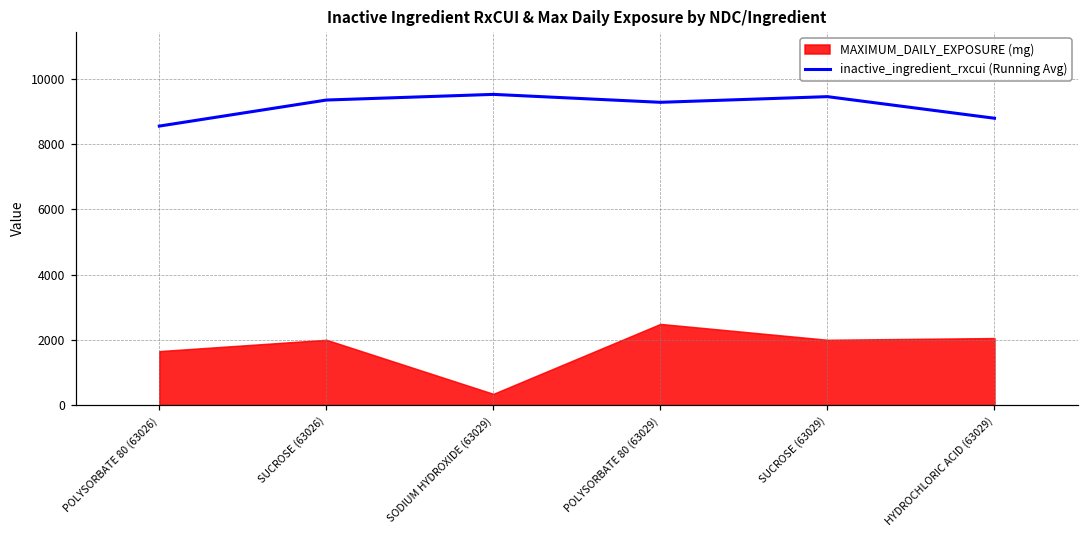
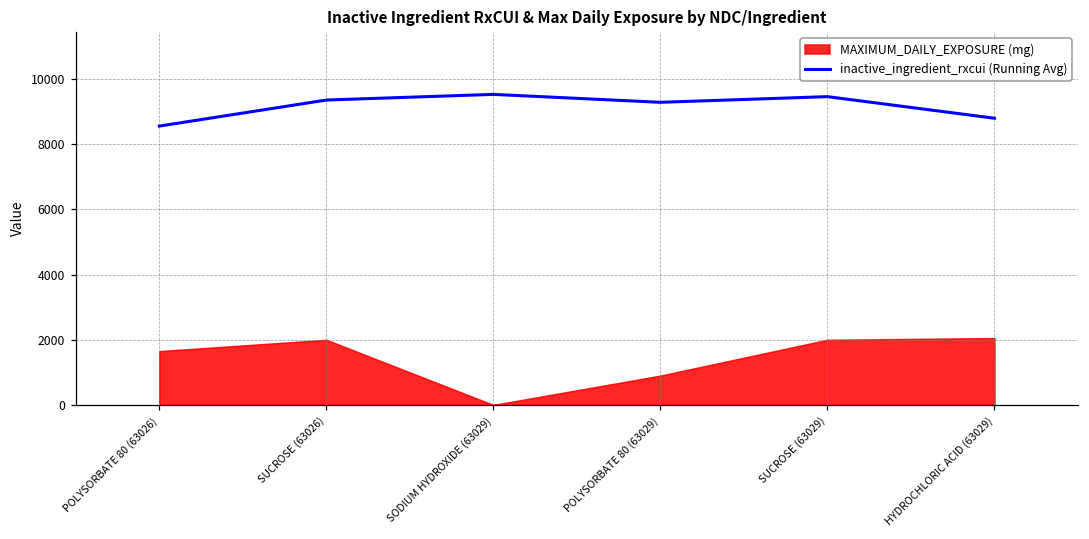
  {
    "inactive_ingredient_rxcui (Running Avg)": {
      "POLYSORBATE 80 (63026)": 8600,
      "SUCROSE (63026)": 9400,
      "SODIUM HYDROXIDE (63029)": 9500,
      "POLYSORBATE 80 (63029)": 9300,
      "SUCROSE (63029)": 9500,
      "HYDROCHLORIC ACID (63029)": 8800
    },
    "MAXIMUM_DAILY_EXPOSURE (mg)": {
      "POLYSORBATE 80 (63026)": 1700,
      "SUCROSE (63026)": 2000,
-     "SODIUM HYDROXIDE (63029)": 300,
-     "POLYSORBATE 80 (63029)": 2500,
+     "SODIUM HYDROXIDE (63029)": 0,
+     "POLYSORBATE 80 (63029)": 900,
      "SUCROSE (63029)": 2000,
      "HYDROCHLORIC ACID (63029)": 2100
    }
  }
